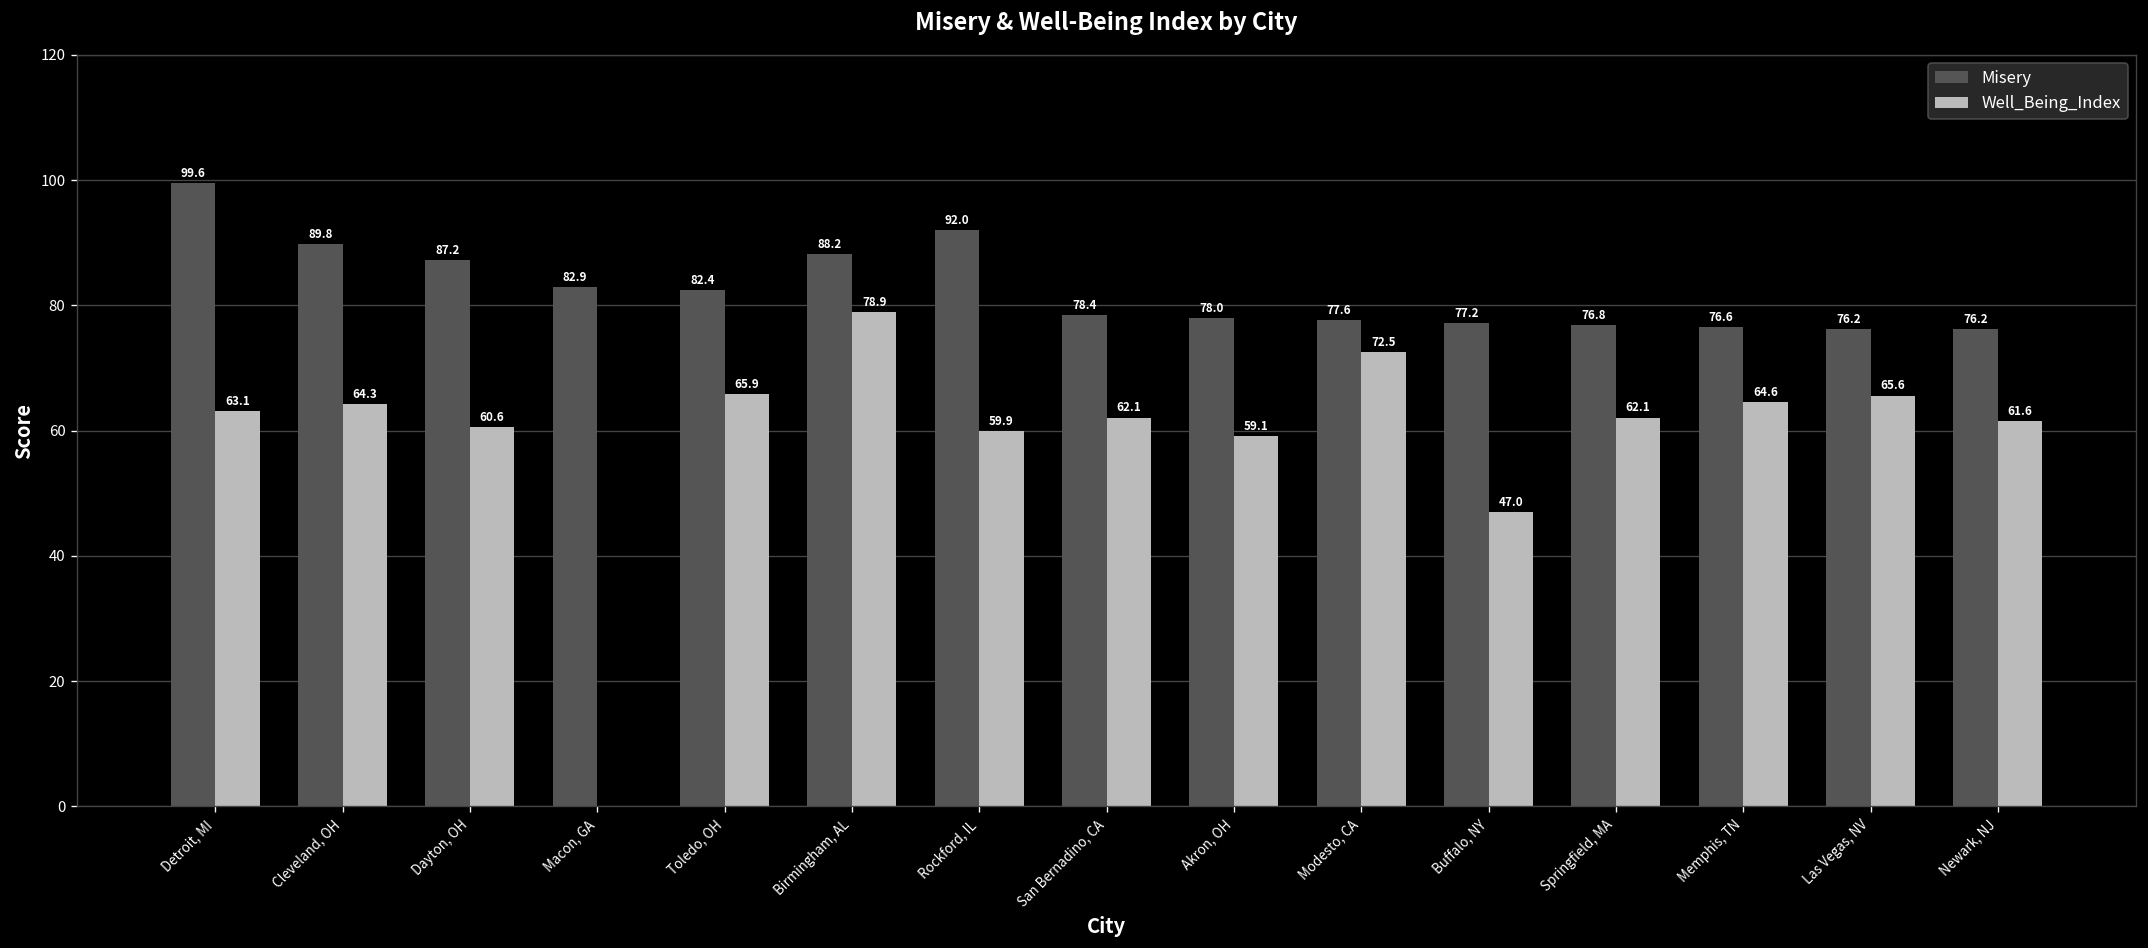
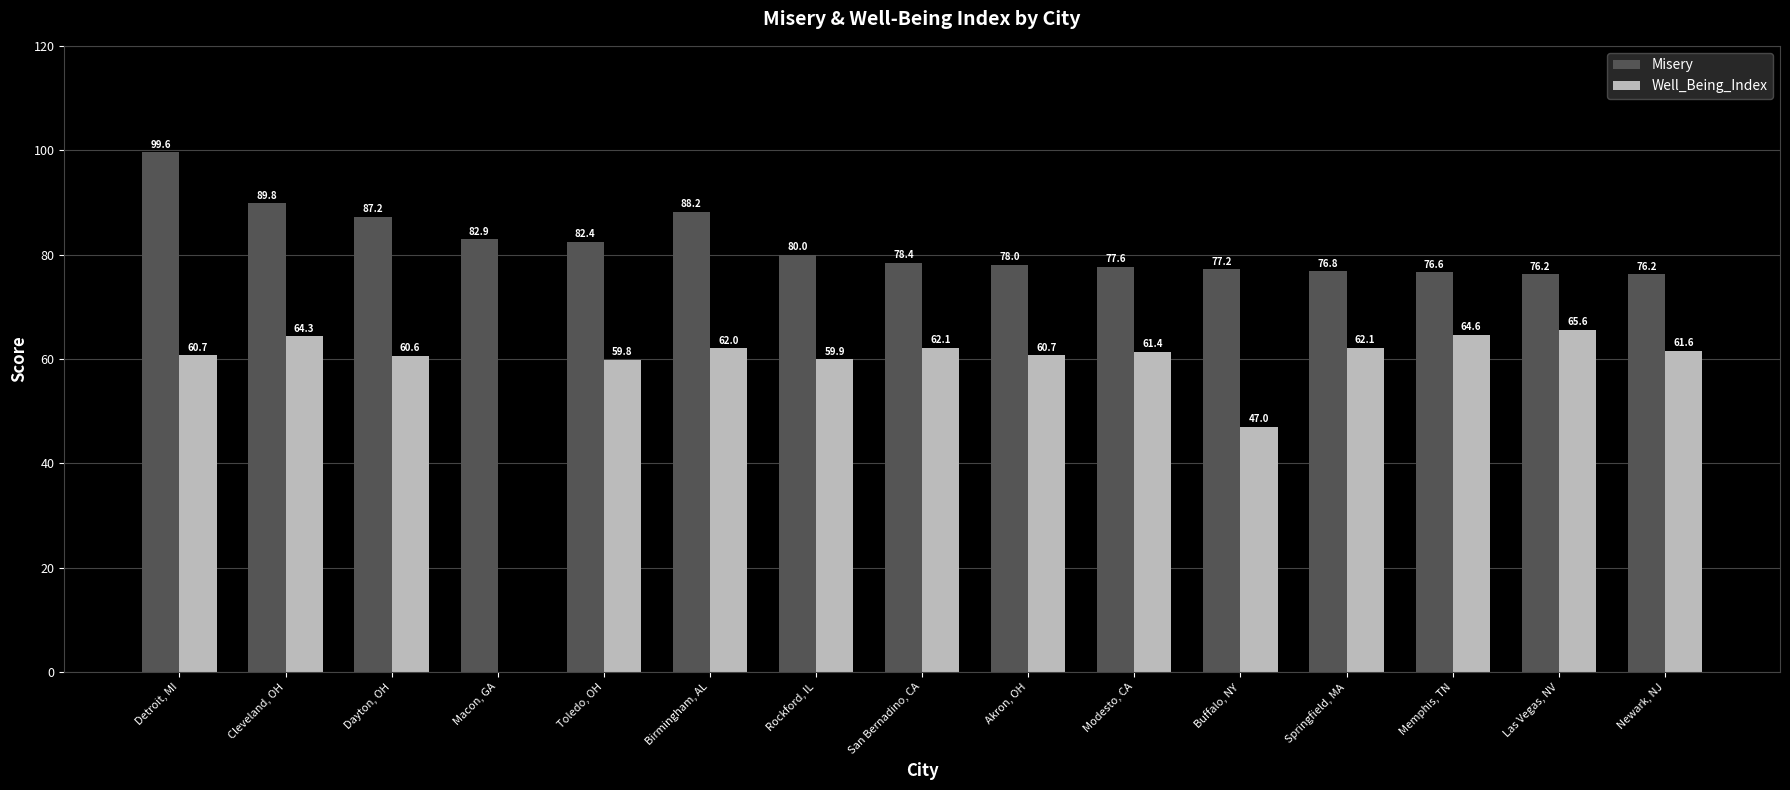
  {
    "Misery": {
      "Detroit, MI": 99.6,
      "Cleveland, OH": 89.8,
      "Dayton, OH": 87.2,
      "Macon, GA": 82.9,
      "Toledo, OH": 82.4,
      "Birmingham, AL": 88.2,
-     "Rockford, IL": 92.0,
+     "Rockford, IL": 80.0,
      "San Bernadino, CA": 78.4,
      "Akron, OH": 78.0,
      "Modesto, CA": 77.6,
      "Buffalo, NY": 77.2,
      "Springfield, MA": 76.8,
      "Memphis, TN": 76.6,
      "Las Vegas, NV": 76.2,
      "Newark, NJ": 76.2
    },
    "Well_Being_Index": {
-     "Detroit, MI": 63.1,
+     "Detroit, MI": 60.7,
      "Cleveland, OH": 64.3,
      "Dayton, OH": 60.6,
-     "Toledo, OH": 65.9,
-     "Birmingham, AL": 78.9,
+     "Toledo, OH": 59.8,
+     "Birmingham, AL": 62.0,
      "Rockford, IL": 59.9,
      "San Bernadino, CA": 62.1,
-     "Akron, OH": 59.1,
-     "Modesto, CA": 72.5,
+     "Akron, OH": 60.7,
+     "Modesto, CA": 61.4,
      "Buffalo, NY": 47.0,
      "Springfield, MA": 62.1,
      "Memphis, TN": 64.6,
      "Las Vegas, NV": 65.6,
      "Newark, NJ": 61.6
    }
  }
